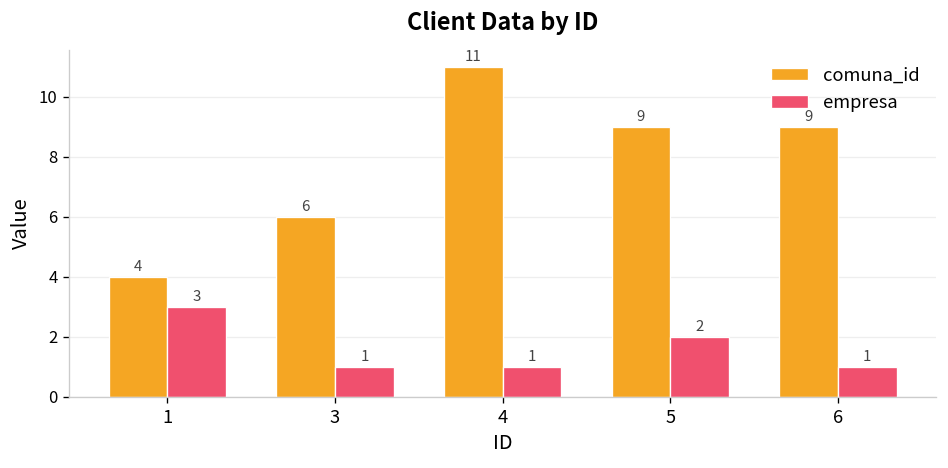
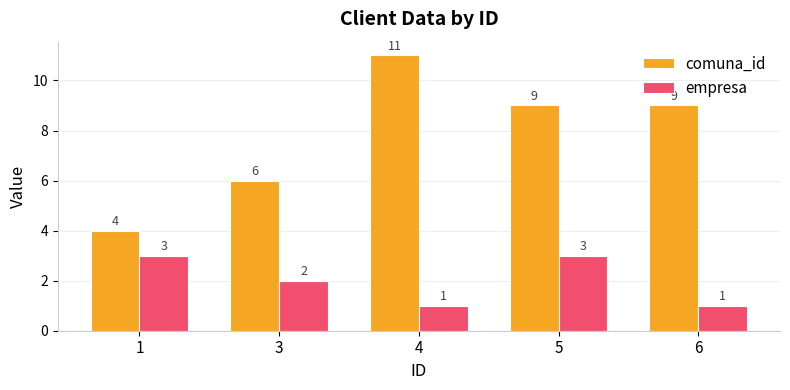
  {
    "comuna_id": {
      "1": 4,
      "3": 6,
      "4": 11,
      "5": 9,
      "6": 9
    },
    "empresa": {
      "1": 3,
-     "3": 1,
+     "3": 2,
      "4": 1,
-     "5": 2,
+     "5": 3,
      "6": 1
    }
  }
